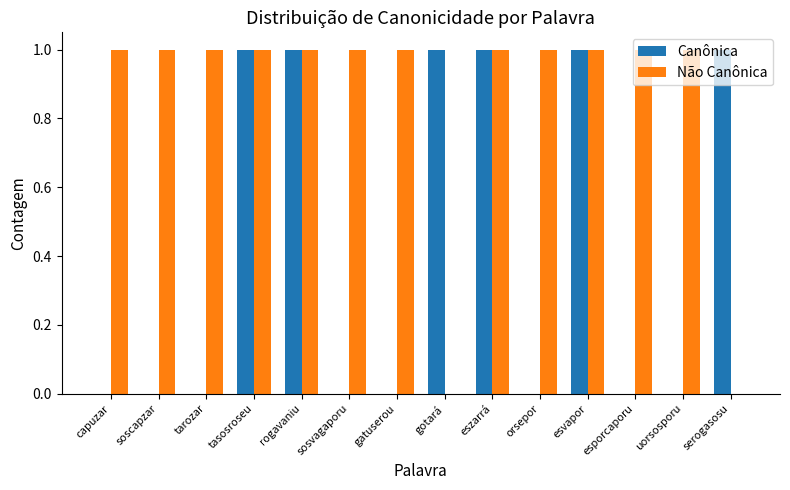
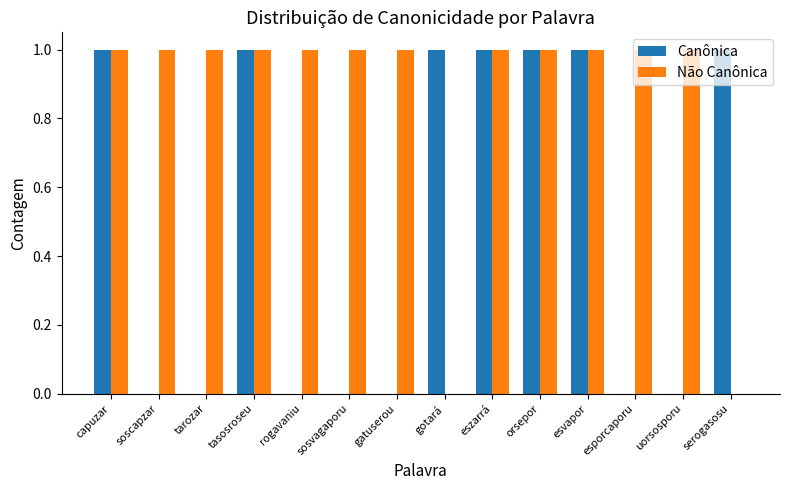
  {
    "Canônica": {
-     "capuzar": 0,
+     "capuzar": 1,
      "soscapzar": 0,
      "tarozar": 0,
      "tasosroseu": 1,
-     "rogavaniu": 1,
+     "rogavaniu": 0,
      "sosvagaporu": 0,
      "gatuserou": 0,
      "gotará": 1,
      "eszarrá": 1,
-     "orsepor": 0,
+     "orsepor": 1,
      "esvapor": 1,
      "esporcaporu": 0,
      "uorsosporu": 0
    },
    "Não Canônica": {
      "capuzar": 1,
      "soscapzar": 1,
      "tarozar": 1,
      "tasosroseu": 1,
      "rogavaniu": 1,
      "sosvagaporu": 1,
      "gatuserou": 1,
      "gotará": 0,
      "eszarrá": 1,
      "orsepor": 1,
      "esvapor": 1,
      "serogasosu": 0
    }
  }
